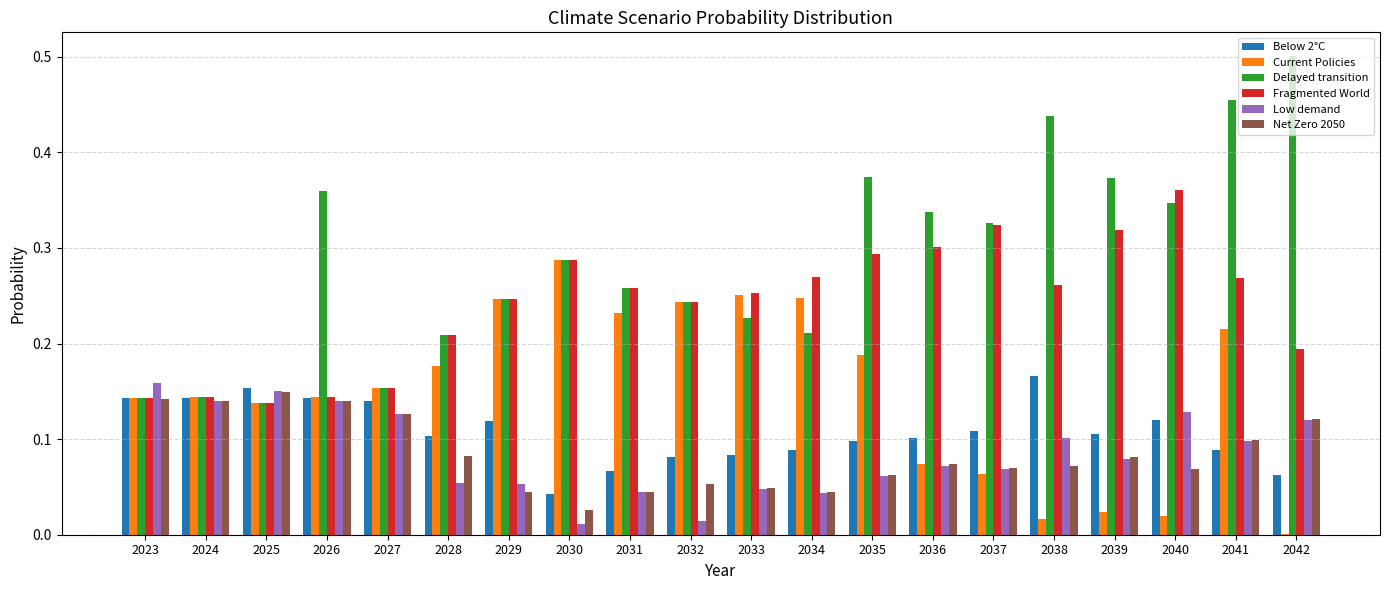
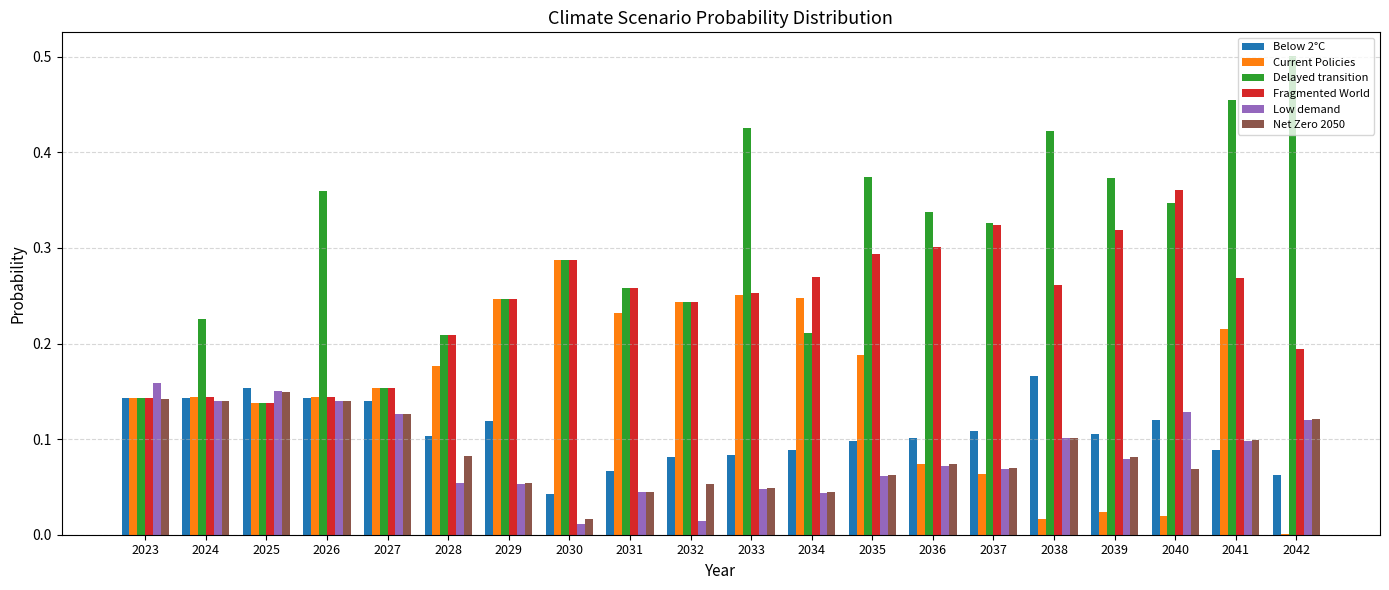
  {
    "Below 2°C": {
      "2023": 0.14,
      "2024": 0.14,
      "2025": 0.15,
      "2026": 0.14,
      "2027": 0.14,
      "2028": 0.10,
      "2029": 0.12,
      "2030": 0.04,
      "2031": 0.07,
      "2032": 0.08,
      "2033": 0.08,
      "2034": 0.09,
      "2035": 0.10,
      "2036": 0.10,
      "2037": 0.11,
      "2038": 0.17,
      "2039": 0.11,
      "2040": 0.12,
      "2041": 0.09,
      "2042": 0.06
    },
    "Current Policies": {
      "2023": 0.14,
      "2024": 0.14,
      "2025": 0.14,
      "2026": 0.14,
      "2027": 0.15,
      "2028": 0.18,
      "2029": 0.25,
      "2030": 0.29,
      "2031": 0.23,
      "2032": 0.24,
      "2033": 0.25,
      "2034": 0.25,
      "2035": 0.19,
      "2036": 0.07,
      "2037": 0.06,
      "2038": 0.02,
      "2039": 0.02,
      "2040": 0.02,
      "2041": 0.21
    },
    "Delayed transition": {
      "2023": 0.14,
-     "2024": 0.14,
+     "2024": 0.23,
      "2025": 0.14,
      "2026": 0.36,
      "2027": 0.15,
      "2028": 0.21,
      "2029": 0.25,
      "2030": 0.29,
      "2031": 0.26,
      "2032": 0.24,
-     "2033": 0.23,
+     "2033": 0.43,
      "2034": 0.21,
      "2035": 0.37,
      "2036": 0.34,
      "2037": 0.33,
-     "2038": 0.44,
+     "2038": 0.42,
      "2039": 0.37,
      "2040": 0.35,
      "2041": 0.46
    },
    "Fragmented World": {
      "2023": 0.14,
      "2024": 0.14,
      "2025": 0.14,
      "2026": 0.14,
      "2027": 0.15,
      "2028": 0.21,
      "2029": 0.25,
      "2030": 0.29,
      "2031": 0.26,
      "2032": 0.24,
      "2033": 0.25,
      "2034": 0.27,
      "2035": 0.29,
      "2036": 0.30,
      "2037": 0.32,
      "2038": 0.26,
      "2039": 0.32,
      "2040": 0.36,
      "2041": 0.27,
      "2042": 0.19
    },
    "Low demand": {
      "2023": 0.16,
      "2024": 0.14,
      "2025": 0.15,
      "2026": 0.14,
      "2027": 0.13,
      "2028": 0.05,
      "2029": 0.05,
      "2030": 0.01,
      "2031": 0.04,
      "2032": 0.01,
      "2033": 0.05,
      "2034": 0.04,
      "2035": 0.06,
      "2036": 0.07,
      "2037": 0.07,
      "2038": 0.10,
      "2039": 0.08,
      "2040": 0.13,
      "2041": 0.10,
      "2042": 0.12
    },
    "Net Zero 2050": {
      "2023": 0.14,
      "2024": 0.14,
      "2025": 0.15,
      "2026": 0.14,
      "2027": 0.13,
      "2028": 0.08,
-     "2029": 0.04,
-     "2030": 0.03,
+     "2029": 0.05,
+     "2030": 0.02,
      "2031": 0.04,
      "2032": 0.05,
      "2033": 0.05,
      "2034": 0.04,
      "2035": 0.06,
      "2036": 0.07,
      "2037": 0.07,
-     "2038": 0.07,
+     "2038": 0.10,
      "2039": 0.08,
      "2040": 0.07,
      "2041": 0.10,
      "2042": 0.12
    }
  }
